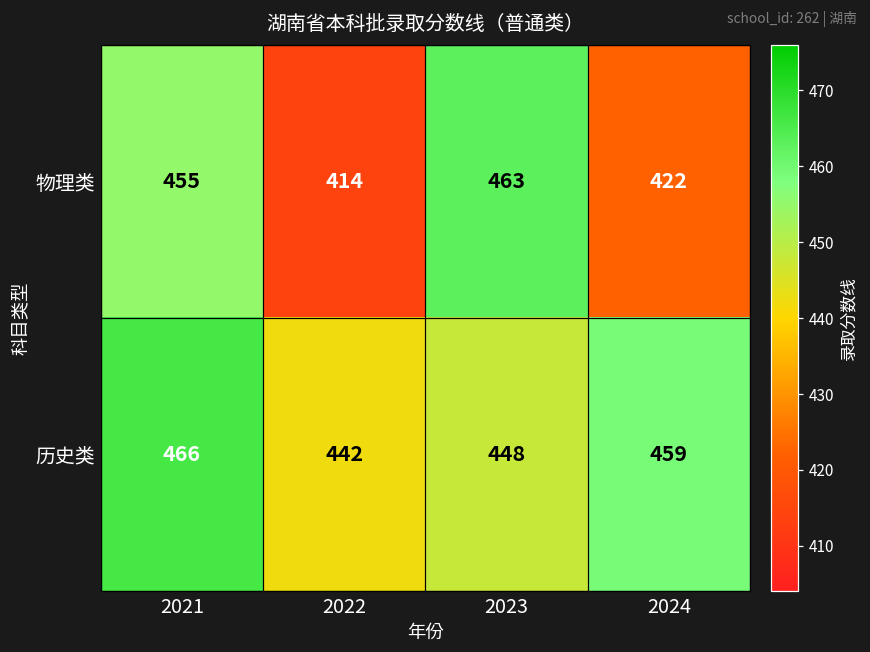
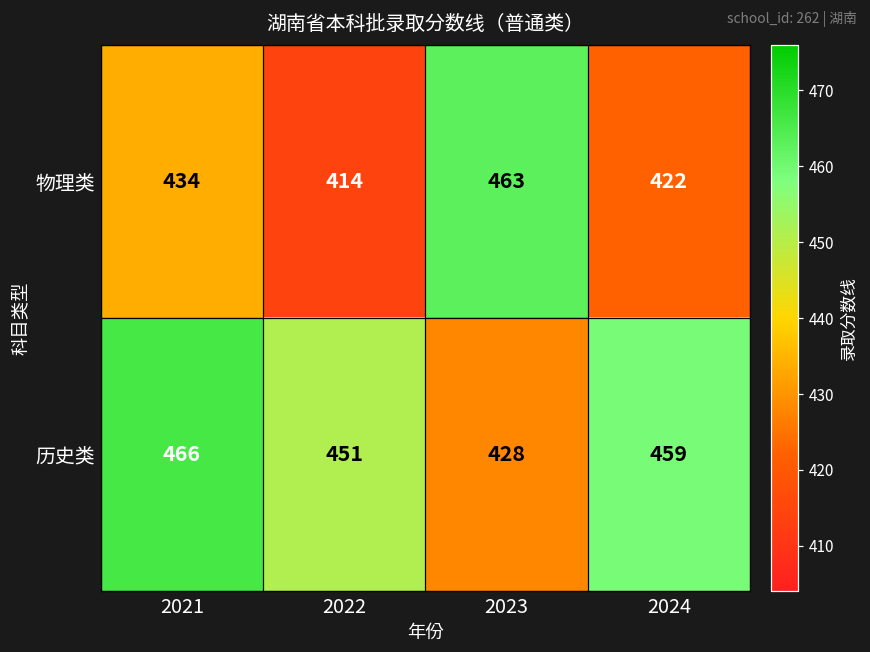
  {
    "物理类": {
-     "2021": 455,
+     "2021": 434,
      "2022": 414,
      "2023": 463,
      "2024": 422
    },
    "历史类": {
      "2021": 466,
-     "2022": 442,
-     "2023": 448,
+     "2022": 451,
+     "2023": 428,
      "2024": 459
    }
  }
